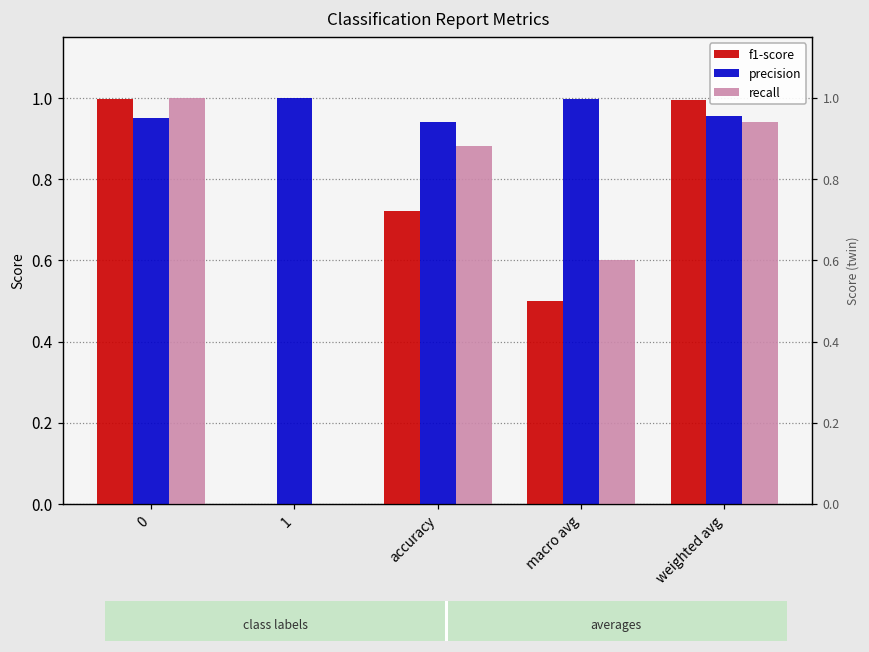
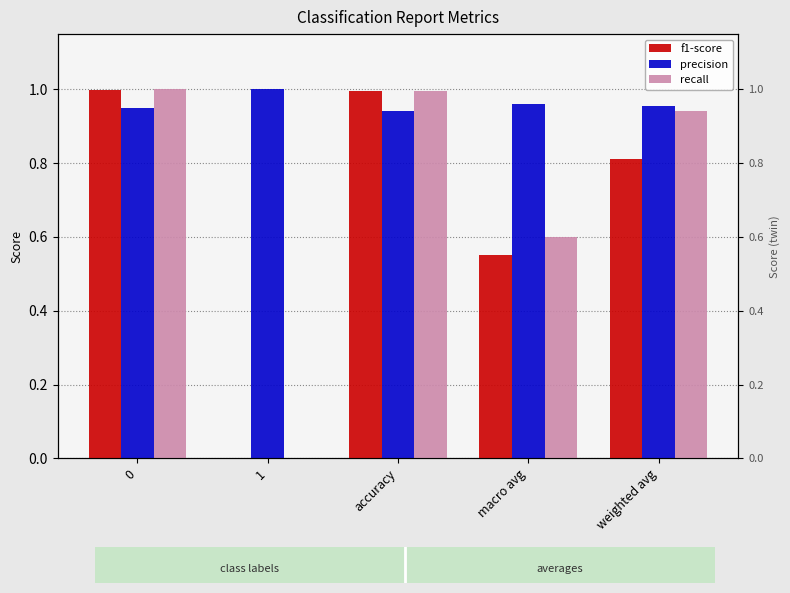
  {
    "f1-score": {
      "0": 1.00,
      "1": 0.00,
-     "accuracy": 0.72,
-     "macro avg": 0.50,
-     "weighted avg": 0.99
+     "accuracy": 1.00,
+     "macro avg": 0.55,
+     "weighted avg": 0.81
    },
    "precision": {
      "0": 0.95,
      "1": 1.00,
      "accuracy": 0.94,
-     "macro avg": 1.00,
+     "macro avg": 0.96,
      "weighted avg": 0.96
    },
    "recall": {
      "0": 1.00,
      "1": 0.00,
-     "accuracy": 0.88,
+     "accuracy": 1.00,
      "macro avg": 0.60,
      "weighted avg": 0.94
    }
  }
